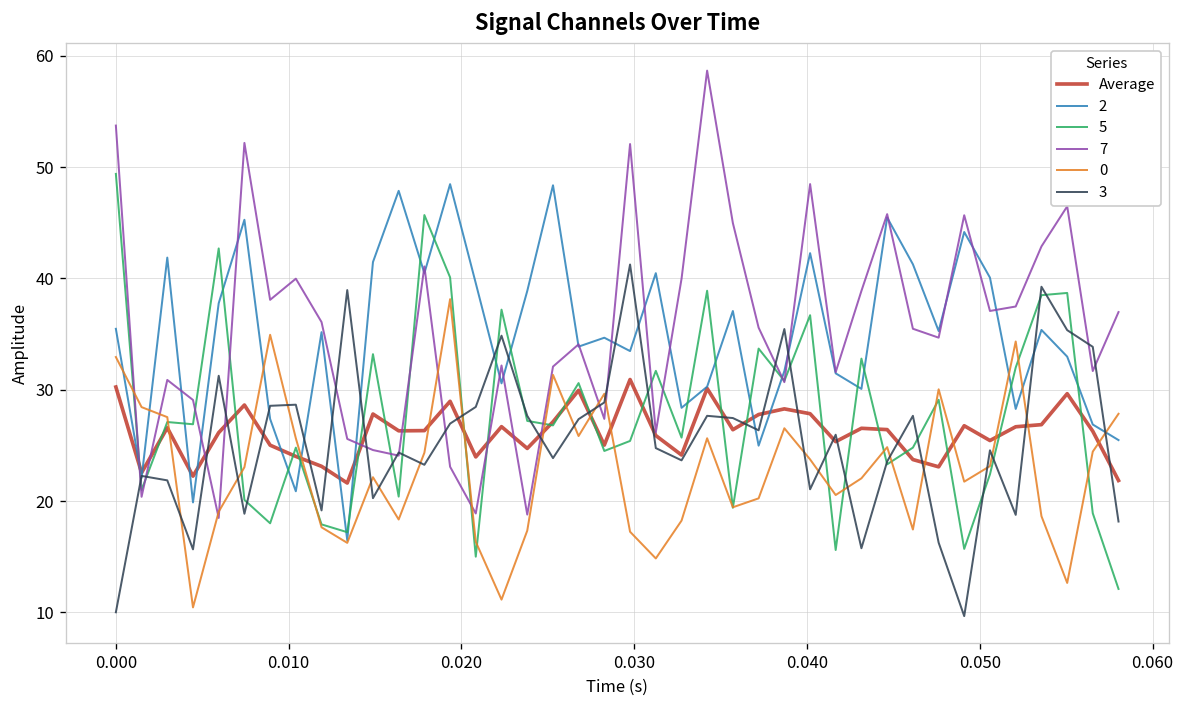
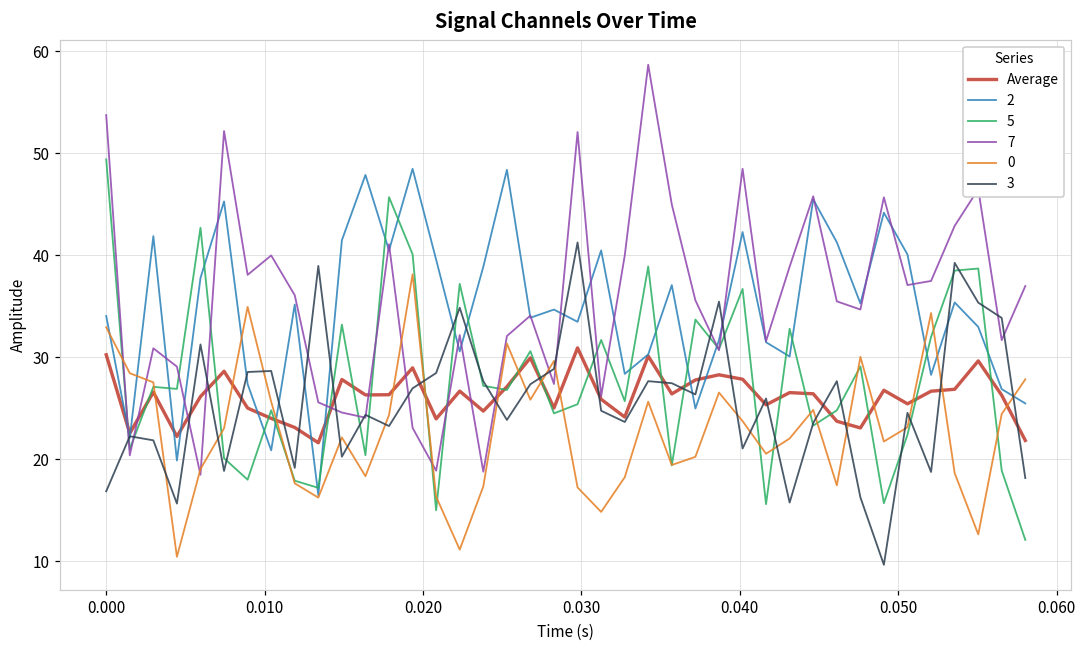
  {
    "Average": {
      "0.000": 30
    },
    "2": {
-     "0.000": 35
+     "0.000": 34
    },
    "5": {
      "0.000": 49
    },
    "7": {
      "0.000": 54
    },
    "0": {
      "0.000": 33
    },
    "3": {
-     "0.000": 10
+     "0.000": 17
    }
  }
